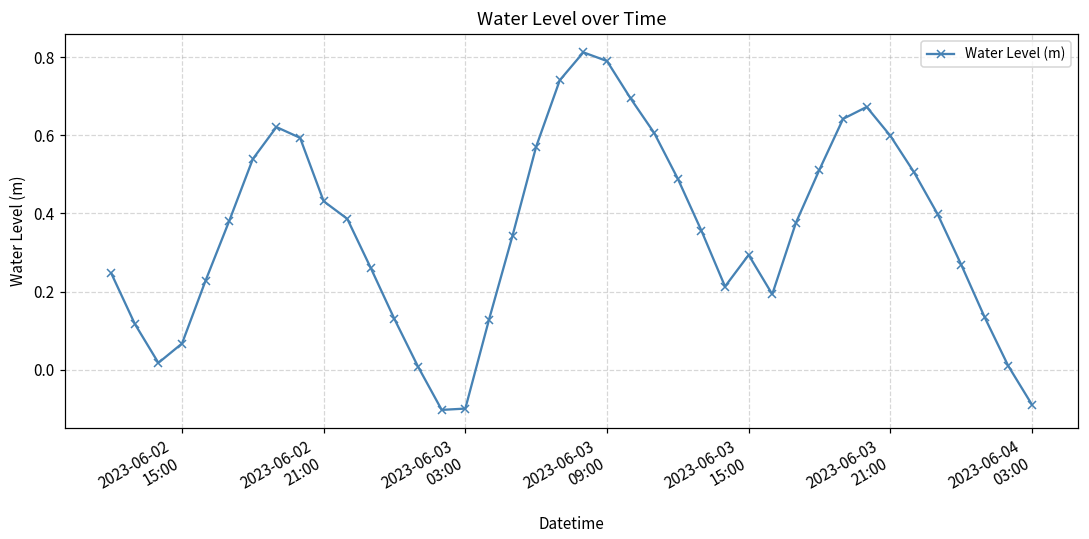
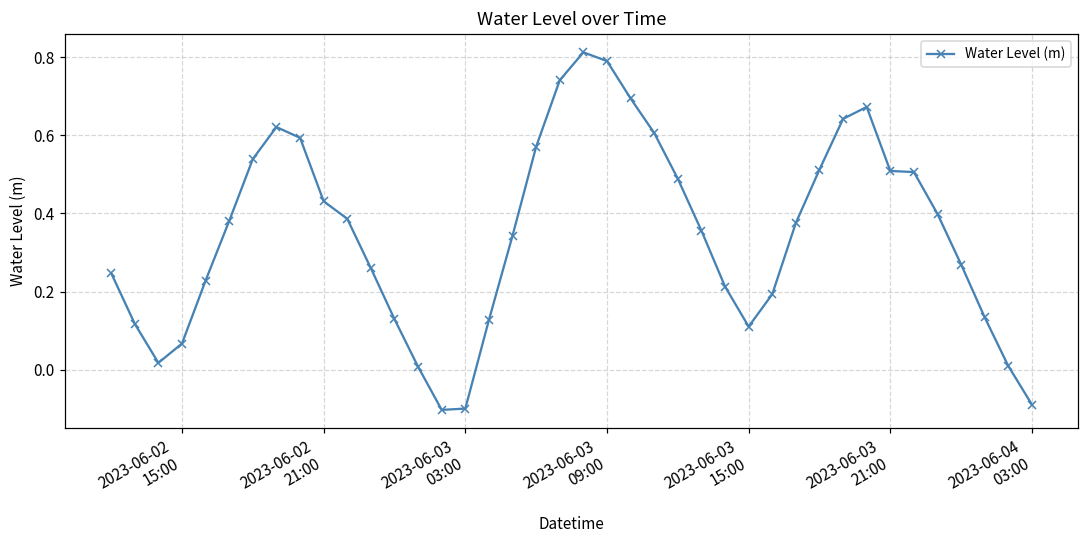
  {
    "2023-06-02 15:00": 0.07,
    "2023-06-02 21:00": 0.43,
    "2023-06-03 03:00": -0.10,
    "2023-06-03 09:00": 0.79,
-   "2023-06-03 15:00": 0.29,
-   "2023-06-03 21:00": 0.60,
+   "2023-06-03 15:00": 0.11,
+   "2023-06-03 21:00": 0.51,
    "2023-06-04 03:00": -0.09
  }
